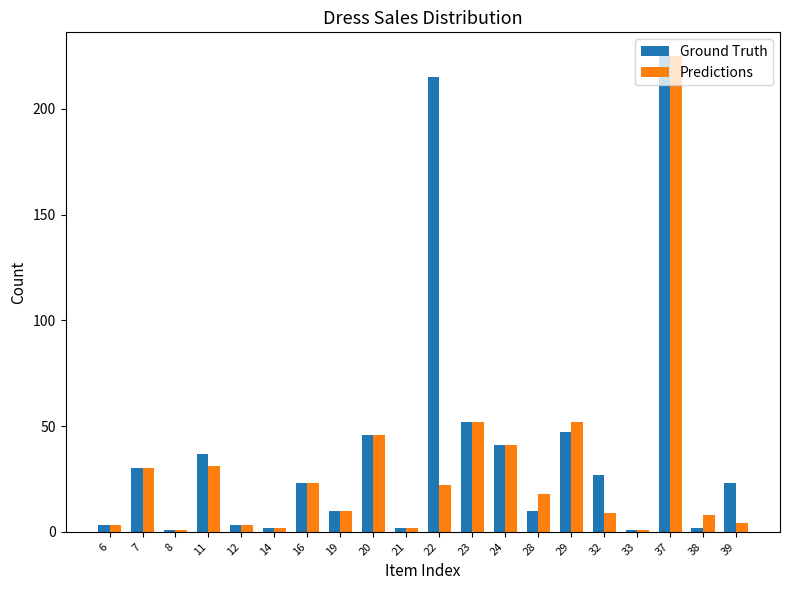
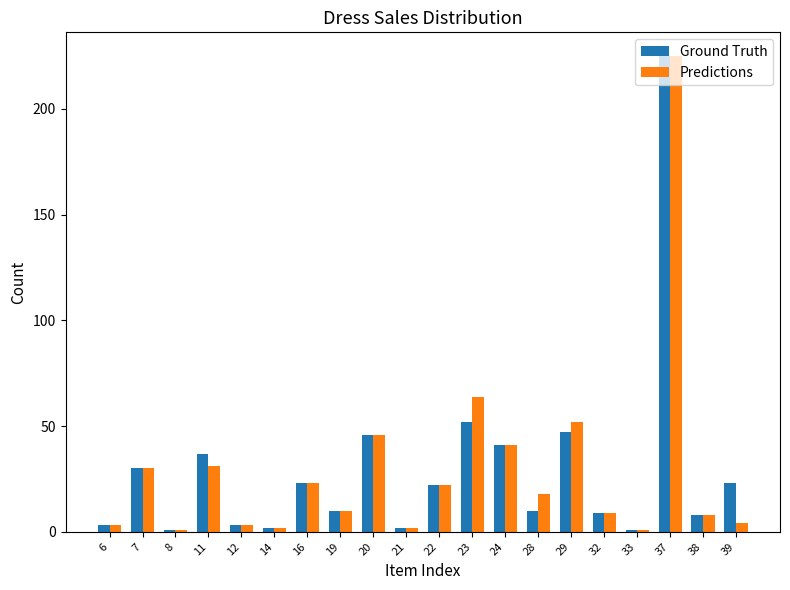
  {
    "Ground Truth": {
      "6": 3,
      "7": 30,
      "11": 37,
      "12": 3,
      "14": 2,
      "16": 23,
      "19": 10,
      "20": 46,
      "21": 2,
-     "22": 215,
+     "22": 22,
      "23": 52,
      "24": 41,
      "28": 10,
      "29": 47,
-     "32": 27,
-     "38": 2,
+     "32": 9,
+     "38": 8,
      "39": 23
    },
    "Predictions": {
      "6": 3,
      "7": 30,
      "11": 31,
      "12": 3,
      "14": 2,
      "16": 23,
      "19": 10,
      "20": 46,
      "21": 2,
      "22": 22,
-     "23": 52,
+     "23": 64,
      "24": 41,
      "28": 18,
      "29": 52,
      "32": 9,
      "38": 8,
      "39": 4
    }
  }
